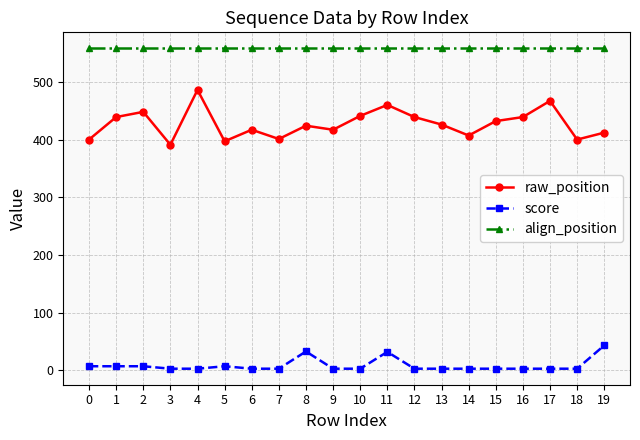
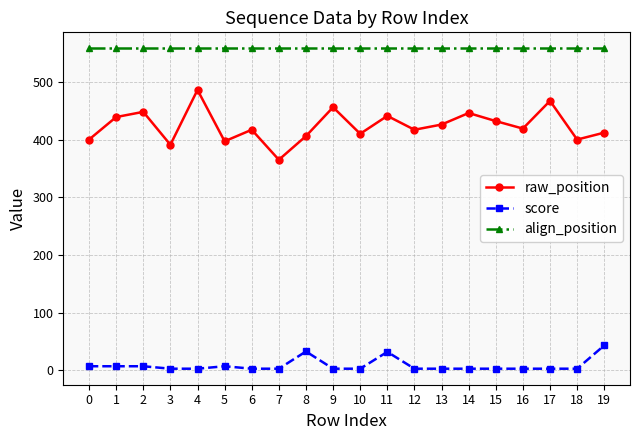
  {
    "raw_position": {
      "0": 400,
      "1": 440,
      "2": 450,
      "3": 390,
      "4": 490,
      "5": 400,
      "6": 420,
-     "7": 400,
-     "8": 420,
-     "9": 420,
-     "10": 440,
-     "11": 460,
-     "12": 440,
+     "7": 370,
+     "8": 410,
+     "9": 460,
+     "10": 410,
+     "11": 440,
+     "12": 420,
      "13": 430,
-     "14": 410,
+     "14": 450,
      "15": 430,
-     "16": 440,
+     "16": 420,
      "17": 470,
      "18": 400,
      "19": 410
    },
    "score": {
      "0": 10,
      "1": 10,
      "2": 10,
      "3": 0,
      "4": 0,
      "5": 10,
      "6": 0,
      "7": 0,
      "8": 30,
      "9": 0,
      "10": 0,
      "11": 30,
      "12": 0,
      "13": 0,
      "14": 0,
      "15": 0,
      "16": 0,
      "17": 0,
      "18": 0,
      "19": 40
    },
    "align_position": {
      "0": 560,
      "1": 560,
      "2": 560,
      "3": 560,
      "4": 560,
      "5": 560,
      "6": 560,
      "7": 560,
      "8": 560,
      "9": 560,
      "10": 560,
      "11": 560,
      "12": 560,
      "13": 560,
      "14": 560,
      "15": 560,
      "16": 560,
      "17": 560,
      "18": 560,
      "19": 560
    }
  }
